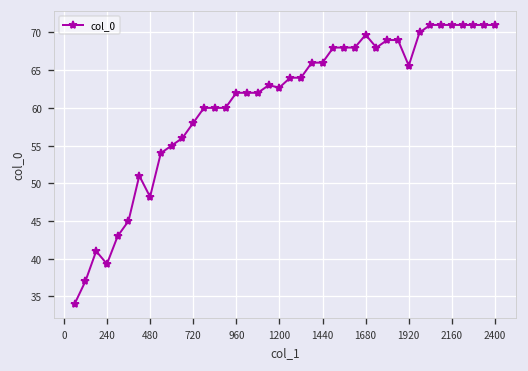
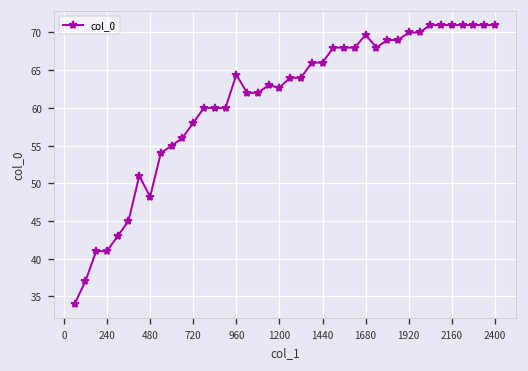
  {
-   "240": 39,
+   "240": 41,
    "480": 48,
    "720": 58,
-   "960": 62,
+   "960": 64,
    "1200": 63,
    "1440": 66,
    "1680": 70,
-   "1920": 66,
+   "1920": 70,
    "2160": 71,
    "2400": 71
  }
